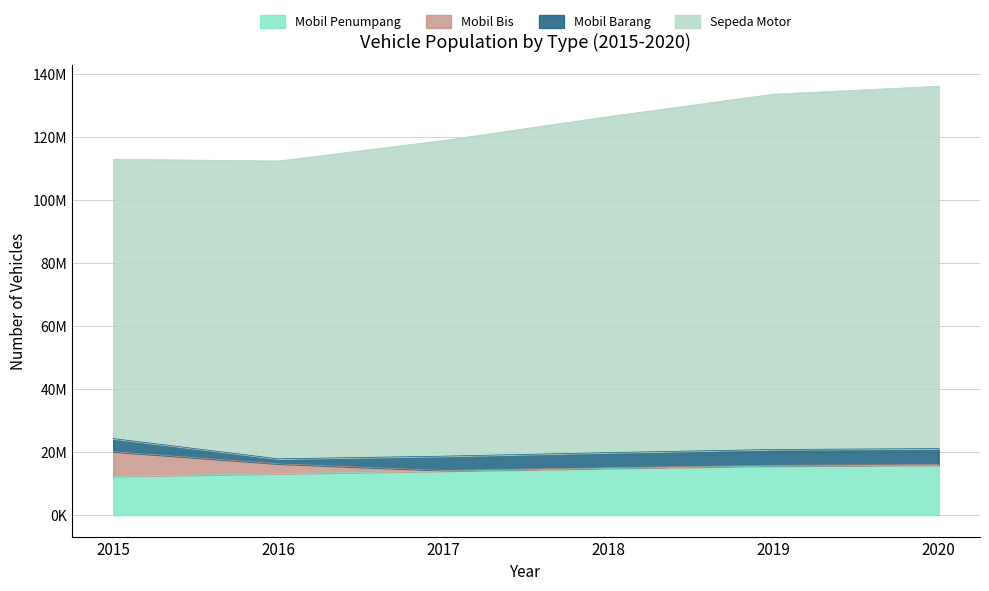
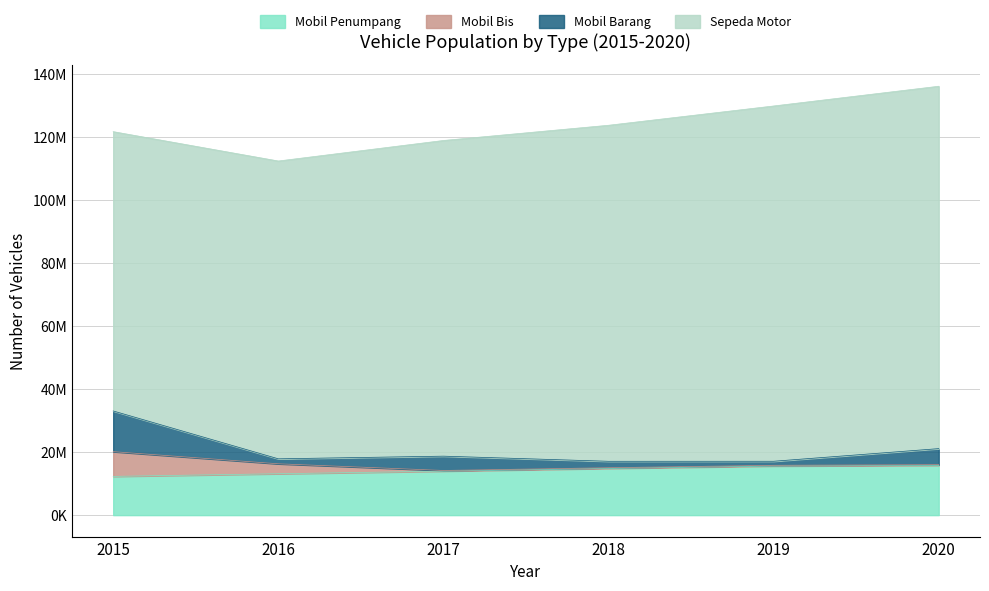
  {
    "Mobil Bis": {
      "2015": 8000000,
      "2016": 3000000
    },
    "Mobil Barang": {
-     "2015": 4000000,
+     "2015": 13000000,
      "2016": 2000000,
      "2017": 5000000,
-     "2018": 5000000,
-     "2019": 5000000,
+     "2018": 2000000,
+     "2019": 1000000,
      "2020": 5000000
    }
  }
